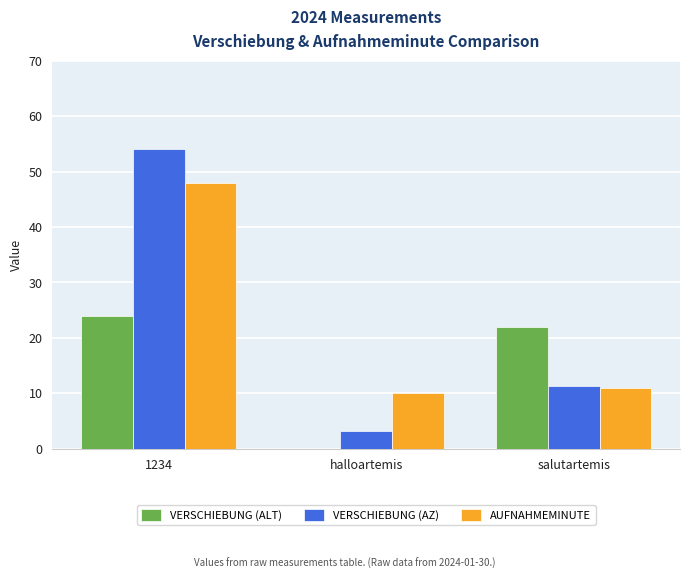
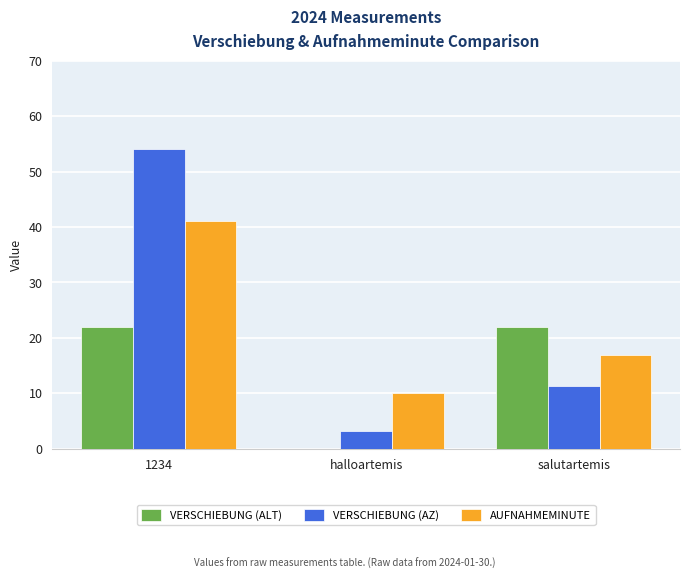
  {
    "VERSCHIEBUNG (ALT)": {
-     "1234": 24,
+     "1234": 22,
      "halloartemis": 0,
      "salutartemis": 22
    },
    "VERSCHIEBUNG (AZ)": {
      "1234": 54,
      "halloartemis": 3,
      "salutartemis": 11
    },
    "AUFNAHMEMINUTE": {
-     "1234": 48,
+     "1234": 41,
      "halloartemis": 10,
-     "salutartemis": 11
+     "salutartemis": 17
    }
  }
